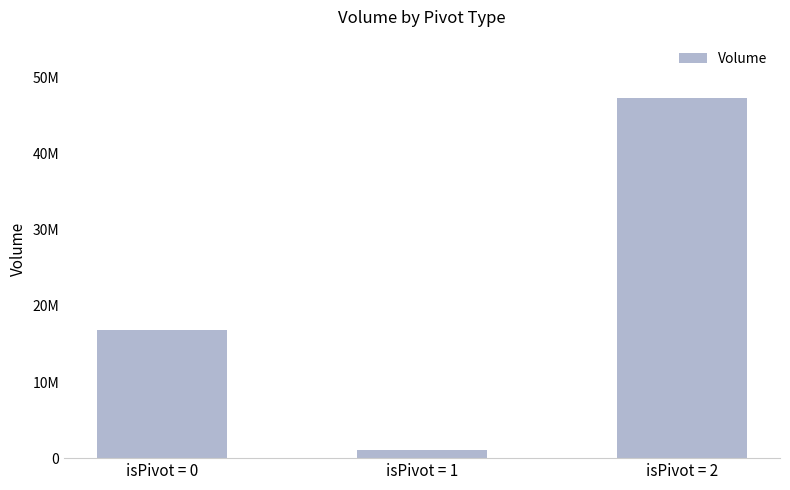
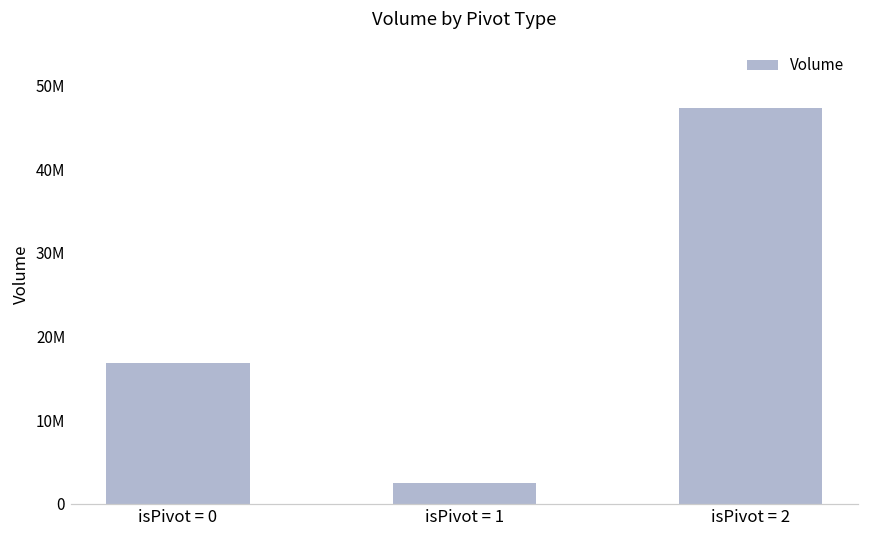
  {
    "isPivot = 0": 17000000,
-   "isPivot = 1": 1000000,
+   "isPivot = 1": 3000000,
    "isPivot = 2": 47000000
  }
